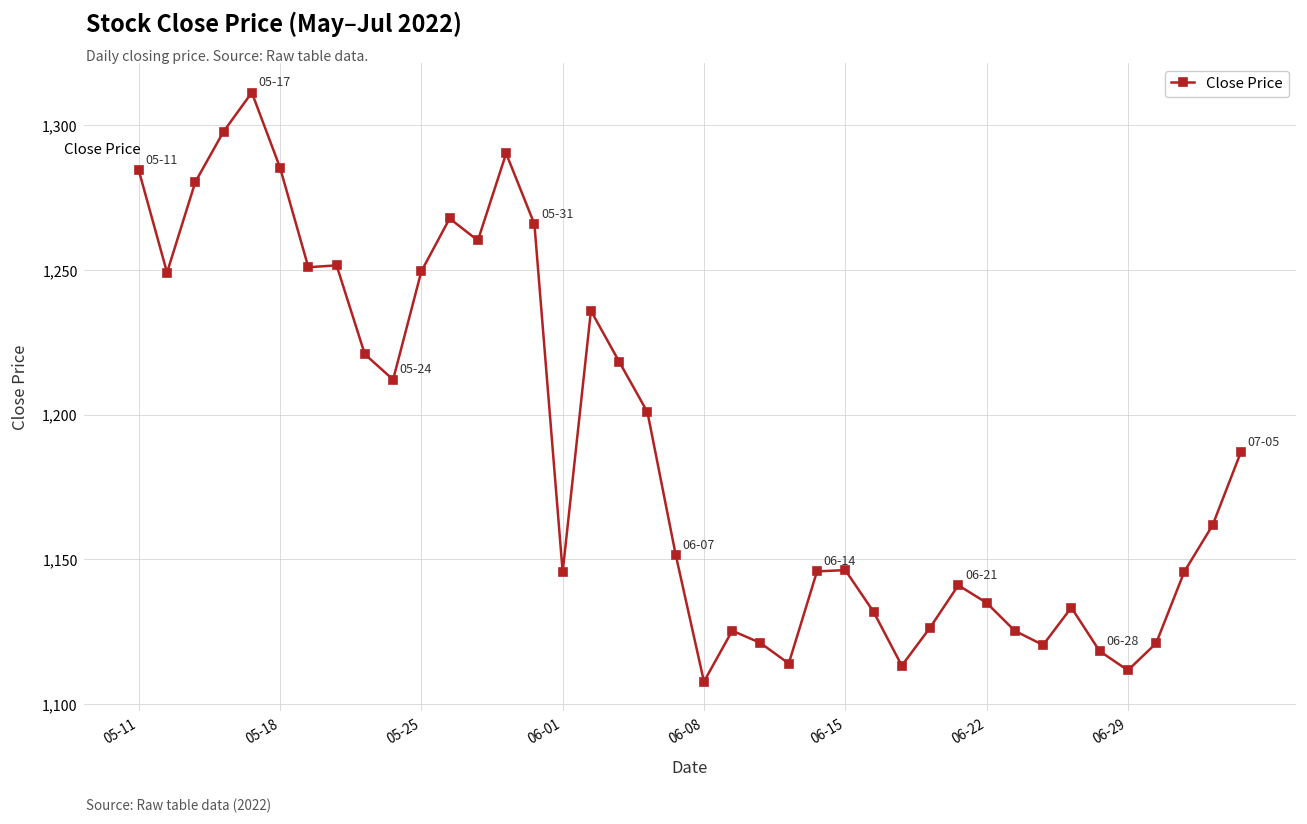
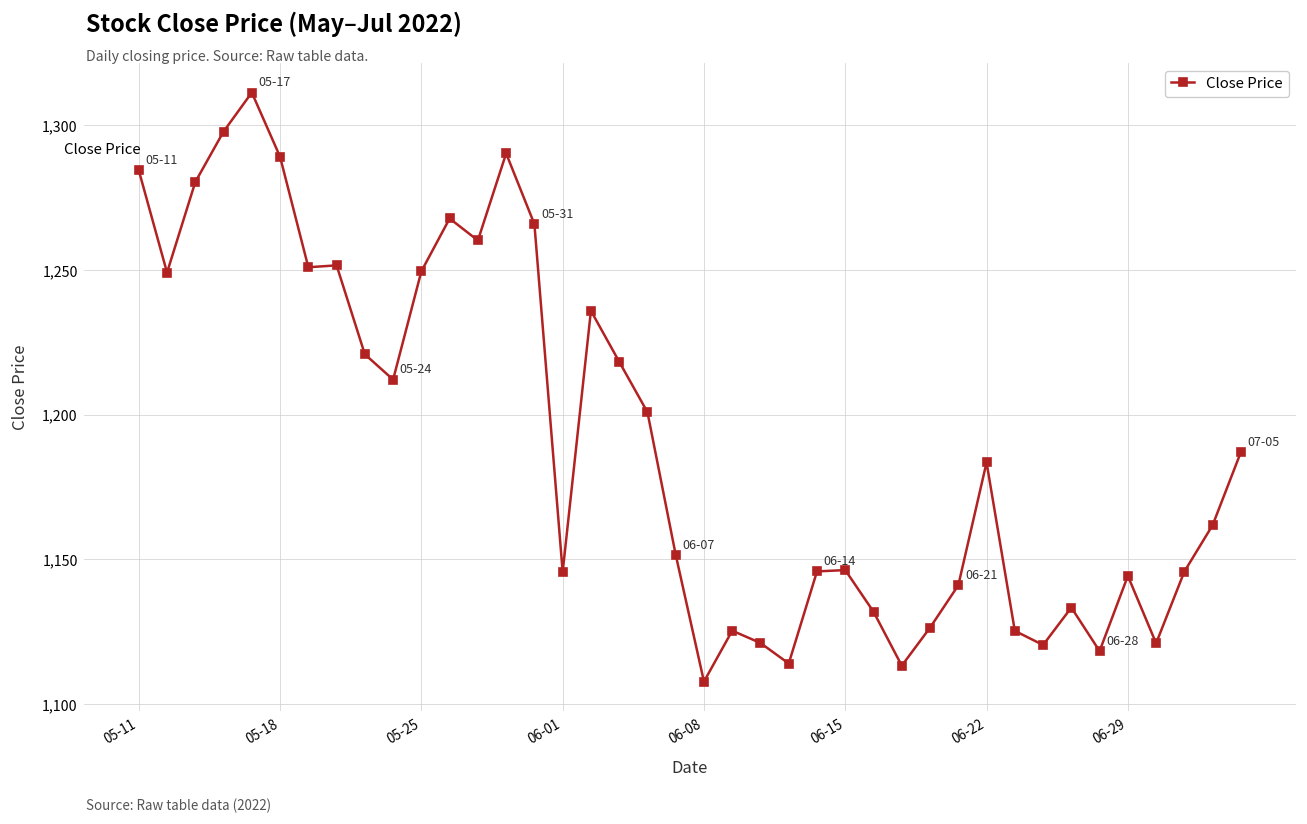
  {
-   "05-18": "1,285",
+   "05-18": "1,289",
    "05-25": "1,250",
    "06-01": "1,146",
    "06-08": "1,108",
-   "06-22": "1,135",
-   "06-29": "1,112"
+   "06-22": "1,183",
+   "06-29": "1,144"
  }
